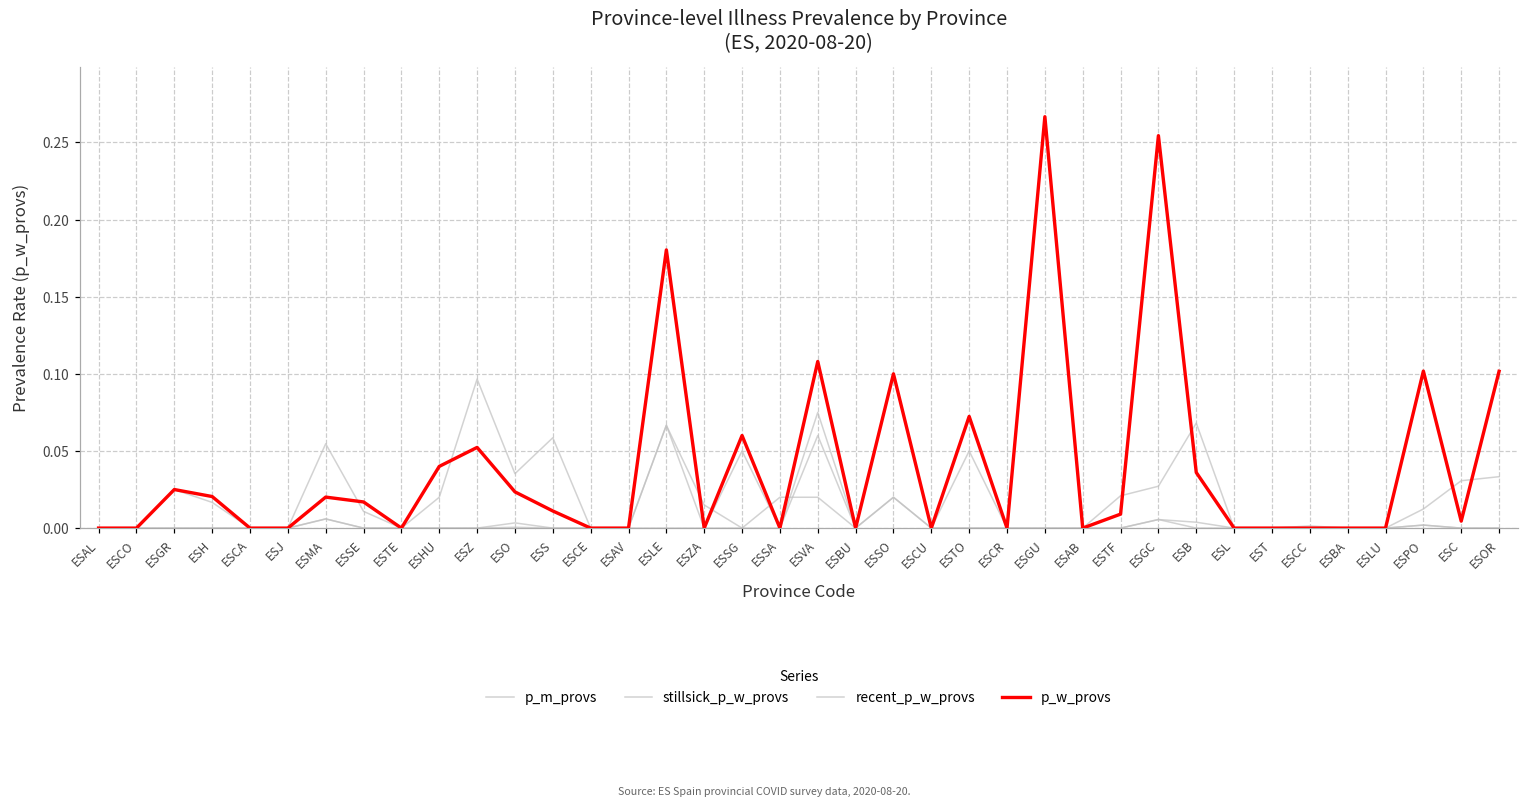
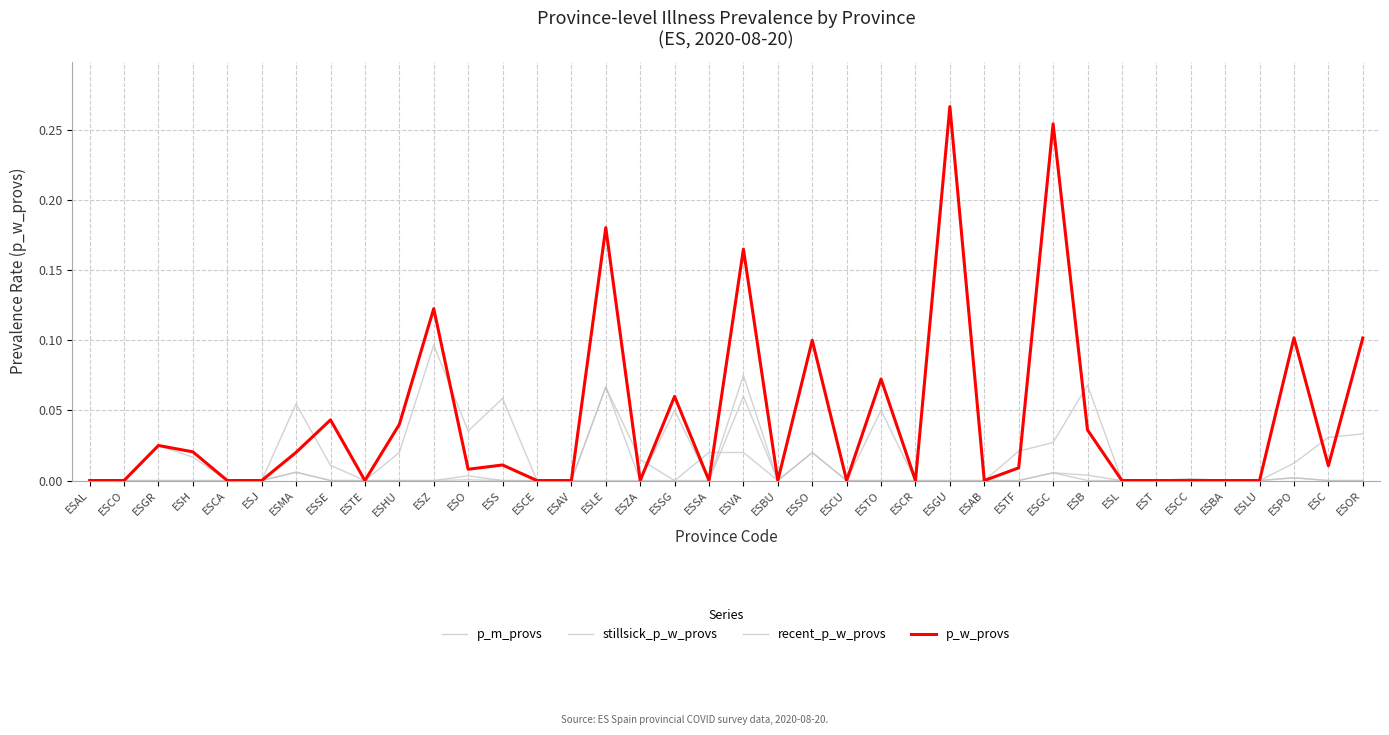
  {
    "p_w_provs": {
      "ESH": 0.020,
      "ESMA": 0.020,
-     "ESSE": 0.017,
+     "ESSE": 0.043,
      "ESHU": 0.040,
-     "ESZ": 0.052,
-     "ESO": 0.023,
+     "ESZ": 0.123,
+     "ESO": 0.008,
      "ESS": 0.011,
      "ESLE": 0.180,
      "ESSG": 0.060,
-     "ESVA": 0.108,
+     "ESVA": 0.165,
      "ESTO": 0.072,
      "ESTF": 0.009,
      "ESGC": 0.254,
      "ESB": 0.036,
      "ESPO": 0.102,
-     "ESC": 0.005,
+     "ESC": 0.011,
      "ESOR": 0.102
    }
  }
